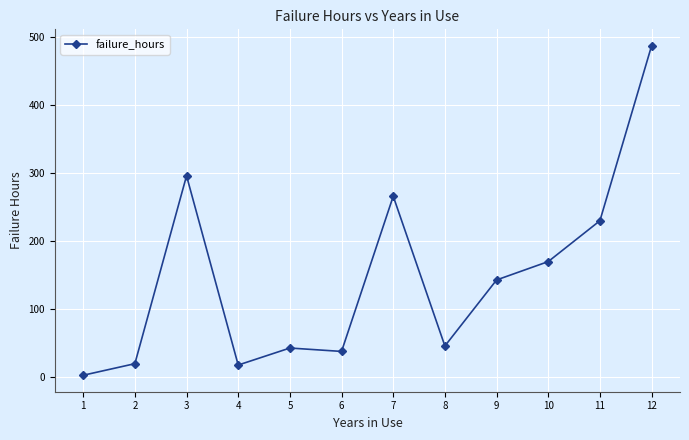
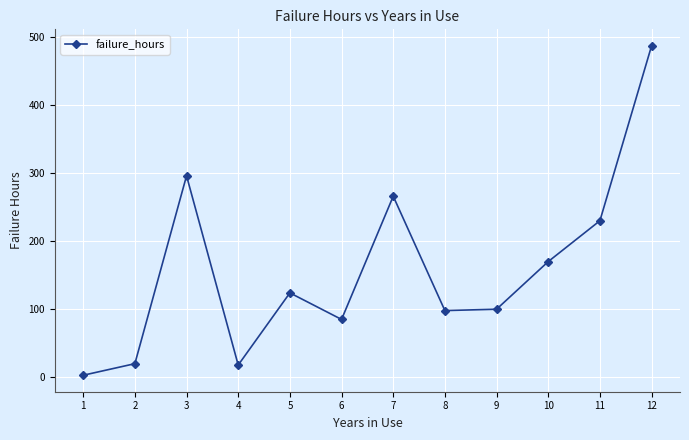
  {
    "1": 0,
    "2": 20,
    "3": 300,
    "4": 20,
-   "5": 40,
-   "6": 40,
+   "5": 120,
+   "6": 90,
    "7": 270,
-   "8": 50,
-   "9": 140,
+   "8": 100,
+   "9": 100,
    "10": 170,
    "11": 230,
    "12": 490
  }
